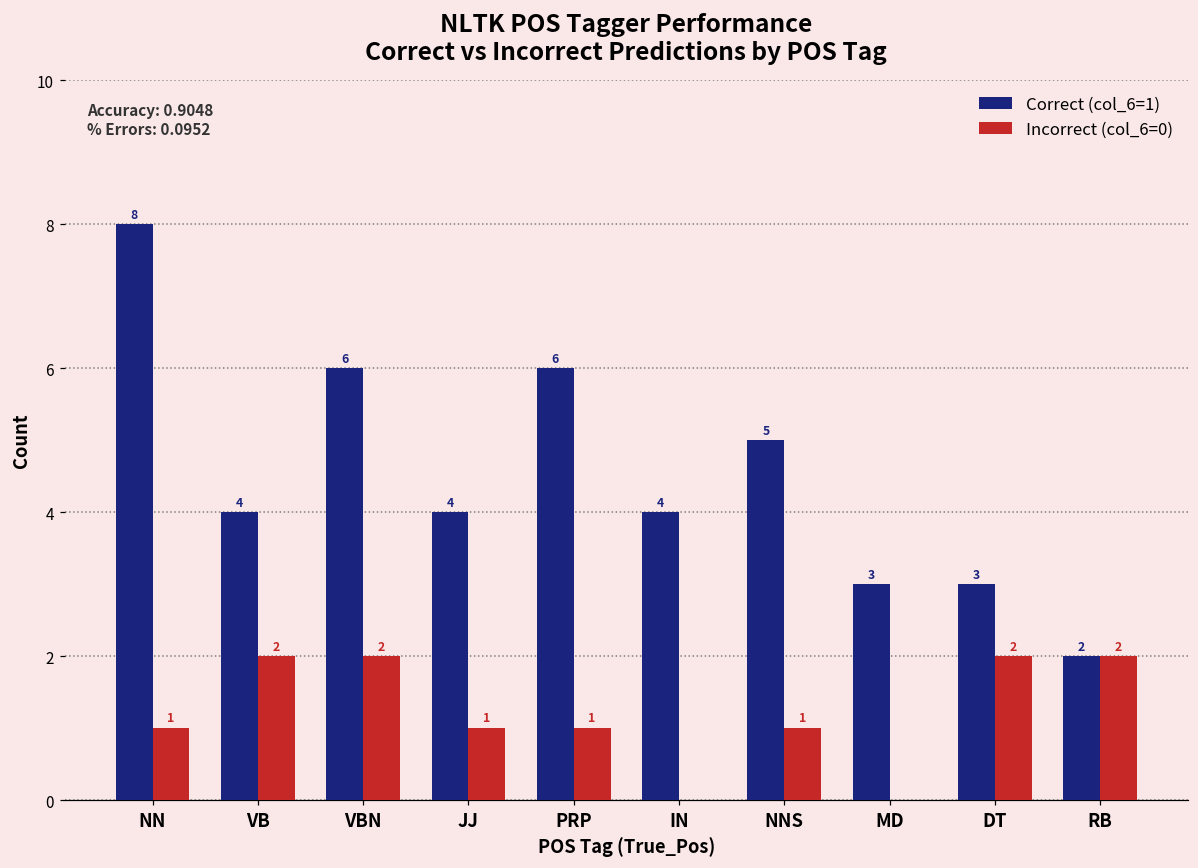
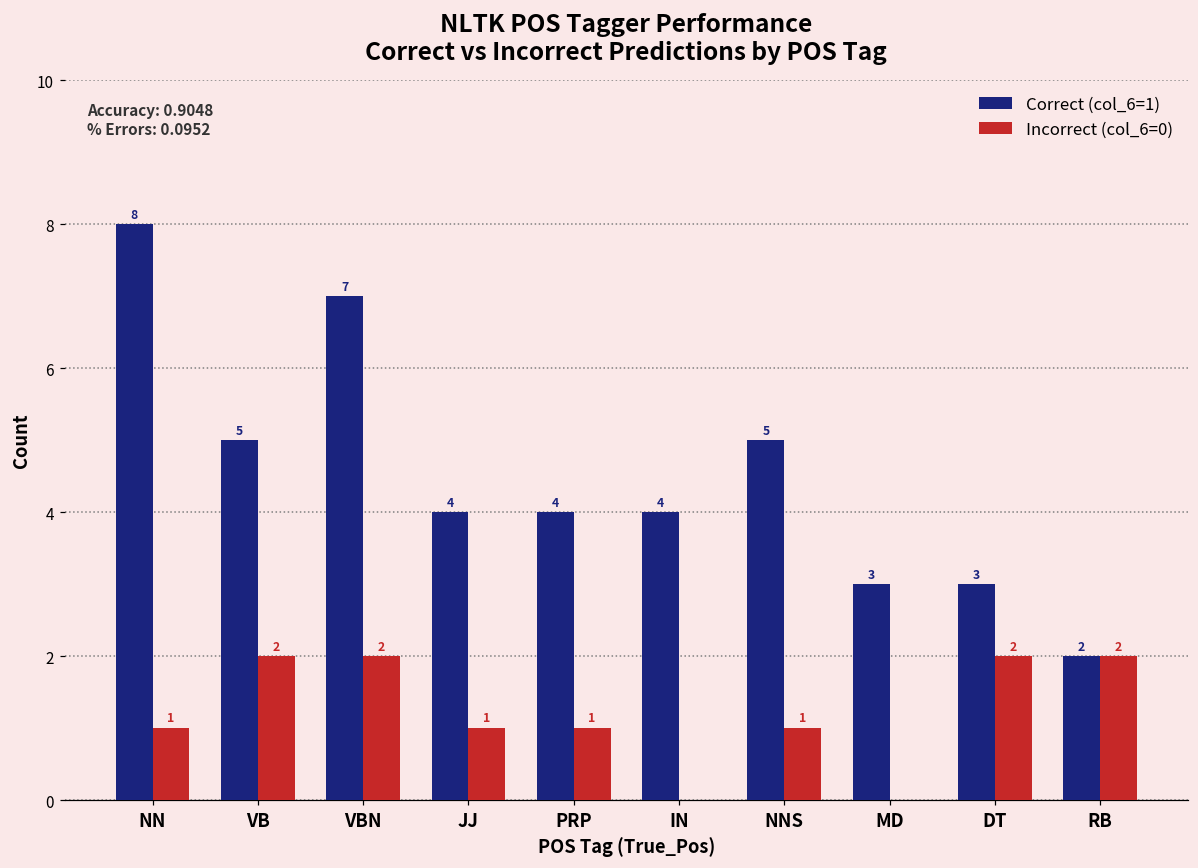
  {
    "Correct (col_6=1)": {
      "NN": 8,
-     "VB": 4,
-     "VBN": 6,
+     "VB": 5,
+     "VBN": 7,
      "JJ": 4,
-     "PRP": 6,
+     "PRP": 4,
      "IN": 4,
      "NNS": 5,
      "MD": 3,
      "DT": 3,
      "RB": 2
    },
    "Incorrect (col_6=0)": {
      "NN": 1,
      "VB": 2,
      "VBN": 2,
      "JJ": 1,
      "PRP": 1,
      "NNS": 1,
      "DT": 2,
      "RB": 2
    }
  }
